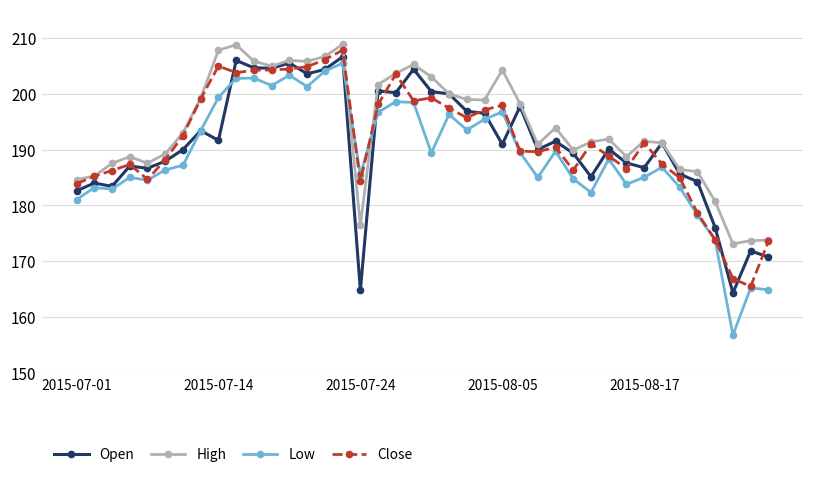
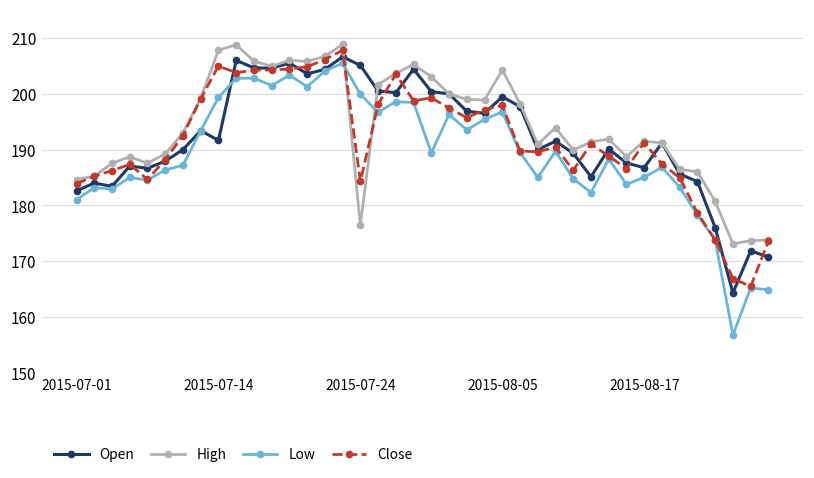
  {
    "Open": {
      "2015-07-01": 183,
      "2015-07-14": 192,
-     "2015-07-24": 165,
-     "2015-08-05": 191,
+     "2015-07-24": 205,
+     "2015-08-05": 199,
      "2015-08-17": 187
    },
    "High": {
      "2015-07-01": 185,
      "2015-07-14": 208,
      "2015-07-24": 176,
      "2015-08-05": 204
    },
    "Low": {
      "2015-07-01": 181,
      "2015-07-14": 199,
-     "2015-07-24": 185,
+     "2015-07-24": 200,
      "2015-08-05": 197,
      "2015-08-17": 185
    },
    "Close": {
      "2015-07-01": 184,
      "2015-07-14": 205,
      "2015-07-24": 184,
      "2015-08-05": 198
    }
  }
